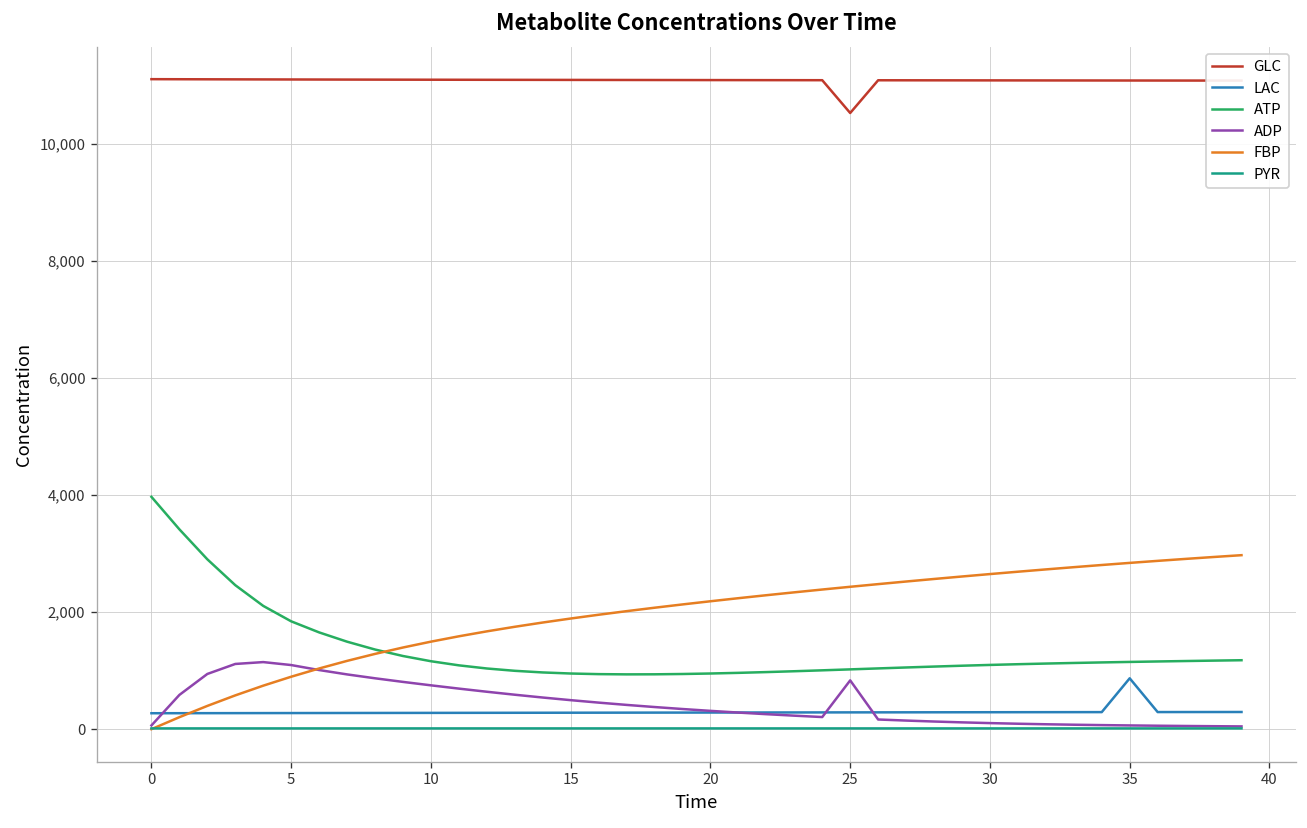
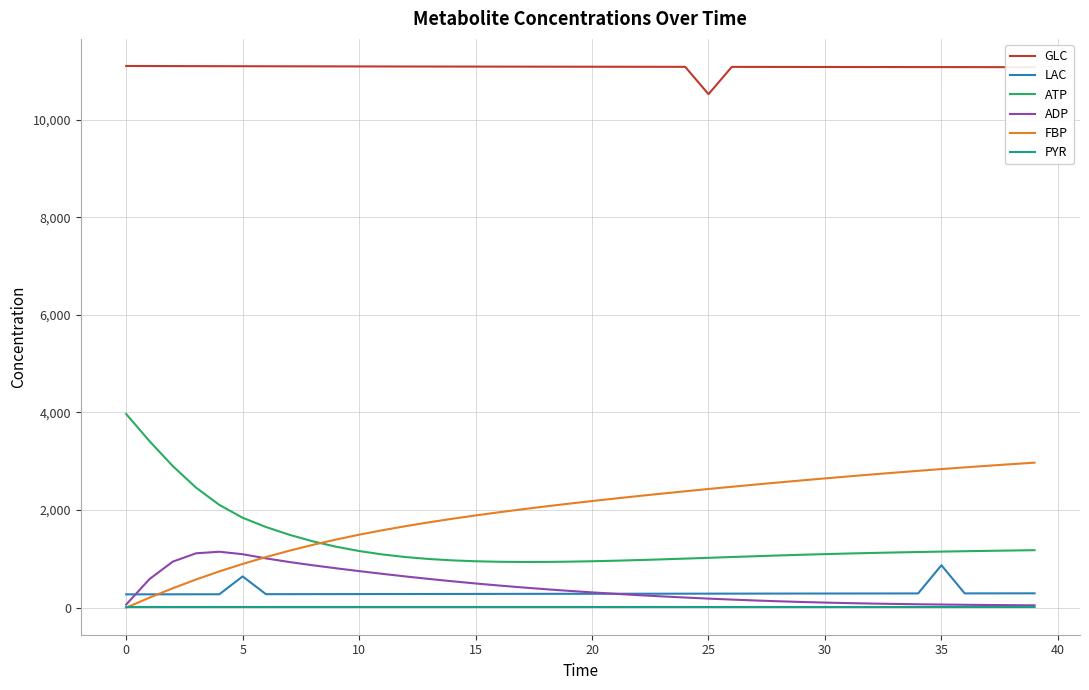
  {
    "GLC": {
      "0": "11,100",
      "5": "11,100",
      "10": "11,100",
      "15": "11,100",
      "20": "11,100",
      "25": "10,500",
      "30": "11,100",
      "35": "11,100"
    },
    "LAC": {
      "0": "300",
-     "5": "300",
+     "5": "600",
      "10": "300",
      "15": "300",
      "25": "300",
      "30": "300",
      "35": "900"
    },
    "ADP": {
      "5": "1,100",
      "10": "700",
      "15": "500",
-     "25": "800",
+     "25": "200",
      "30": "100"
    },
    "FBP": {
      "5": "900",
      "10": "1,500",
      "15": "1,900",
      "20": "2,200",
      "25": "2,400",
      "30": "2,600",
      "35": "2,800"
    }
  }
